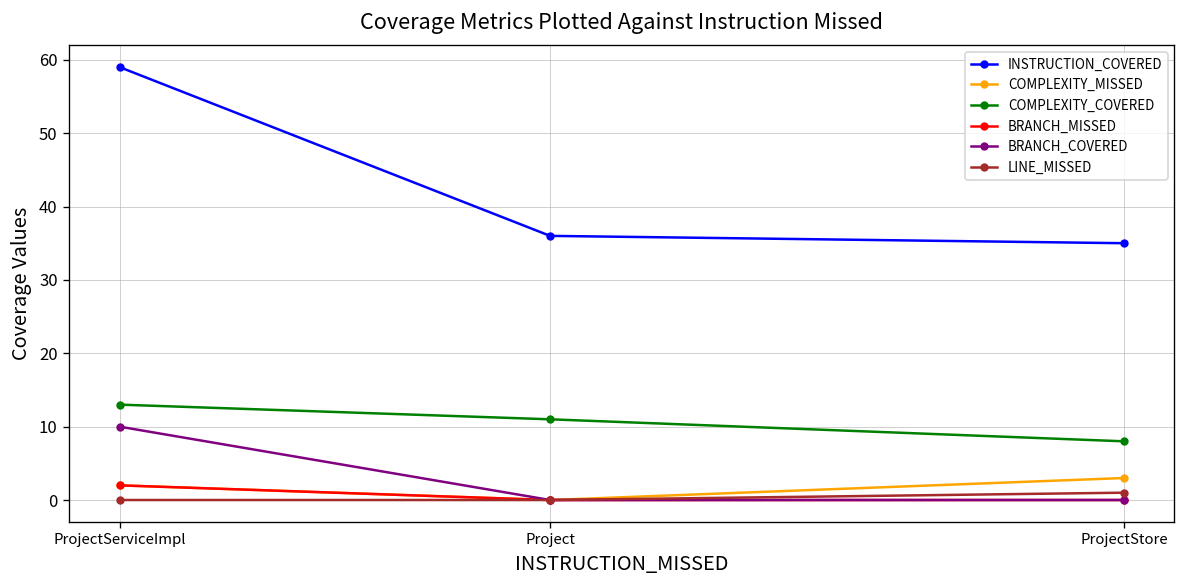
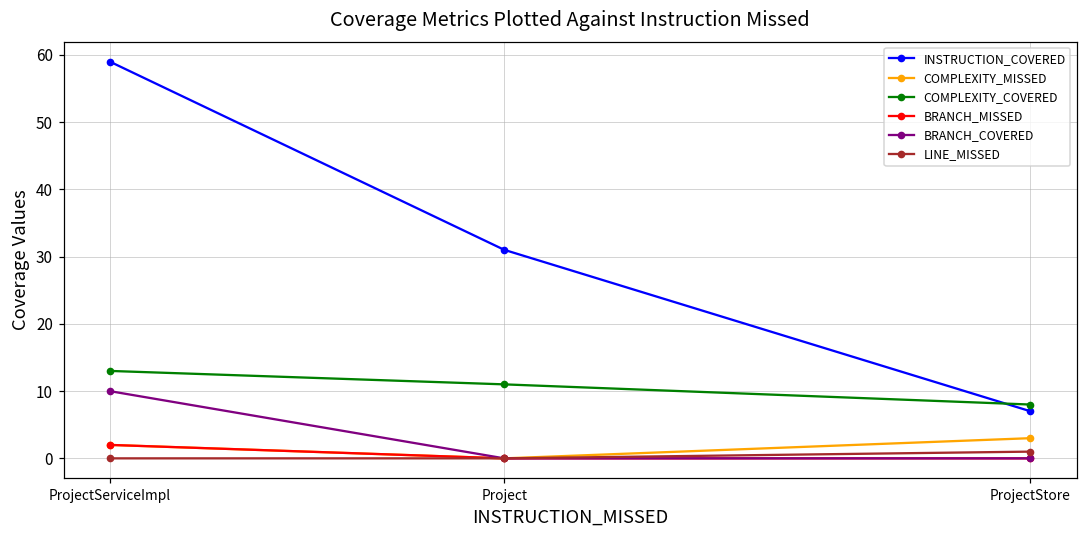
  {
    "INSTRUCTION_COVERED": {
      "ProjectServiceImpl": 59,
-     "Project": 36,
-     "ProjectStore": 35
+     "Project": 31,
+     "ProjectStore": 7
    },
    "COMPLEXITY_MISSED": {
      "ProjectStore": 3
    },
    "COMPLEXITY_COVERED": {
      "ProjectServiceImpl": 13,
      "Project": 11,
      "ProjectStore": 8
    },
    "BRANCH_COVERED": {
      "ProjectServiceImpl": 10
    },
    "LINE_MISSED": {
      "ProjectServiceImpl": 0,
      "ProjectStore": 1
    }
  }
